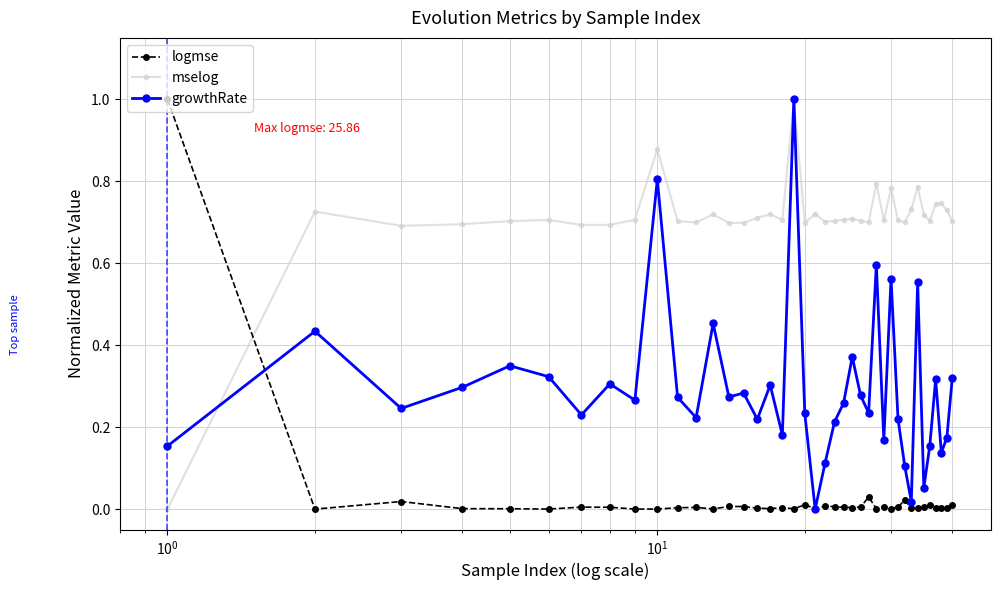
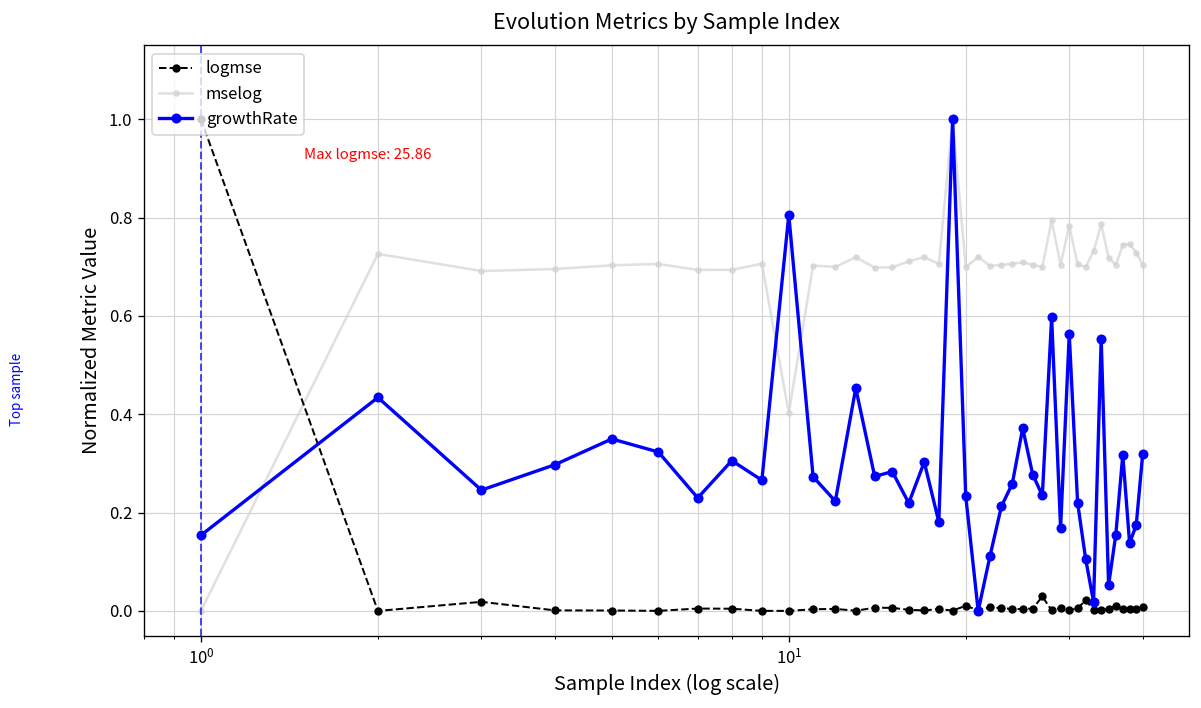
  {
    "logmse": {
      "10^1": 0.00
    },
    "mselog": {
      "10^0": 0.00,
-     "10^1": 0.88
+     "10^1": 0.40
    },
    "growthRate": {
      "10^0": 0.15,
      "10^1": 0.81
    }
  }
